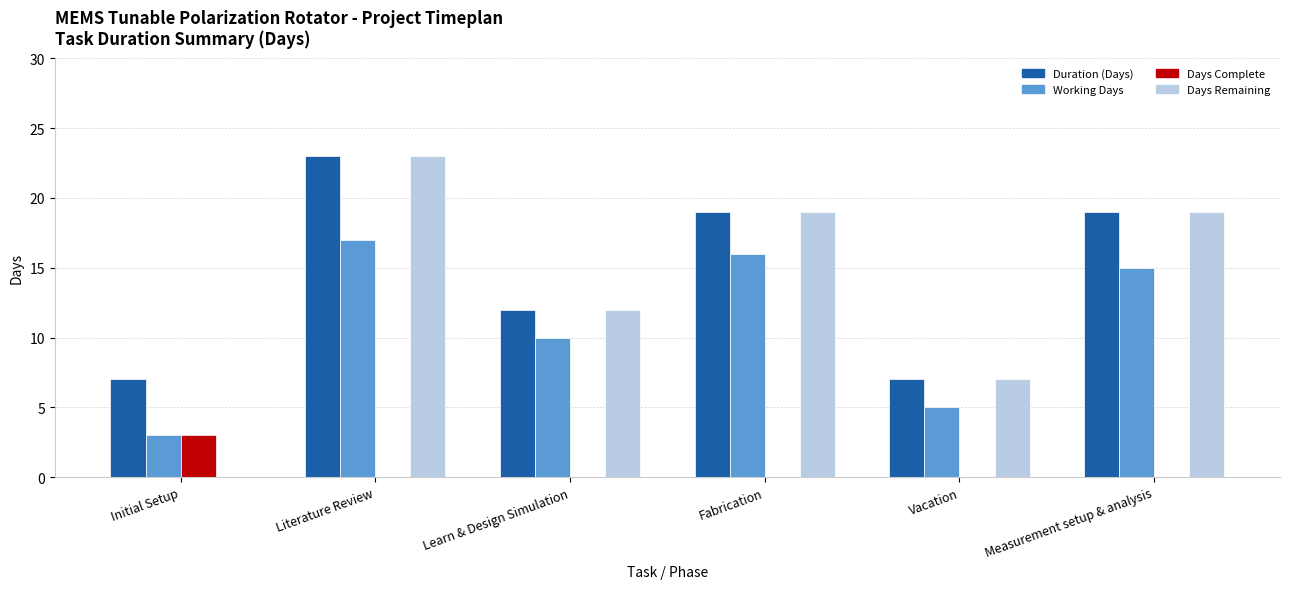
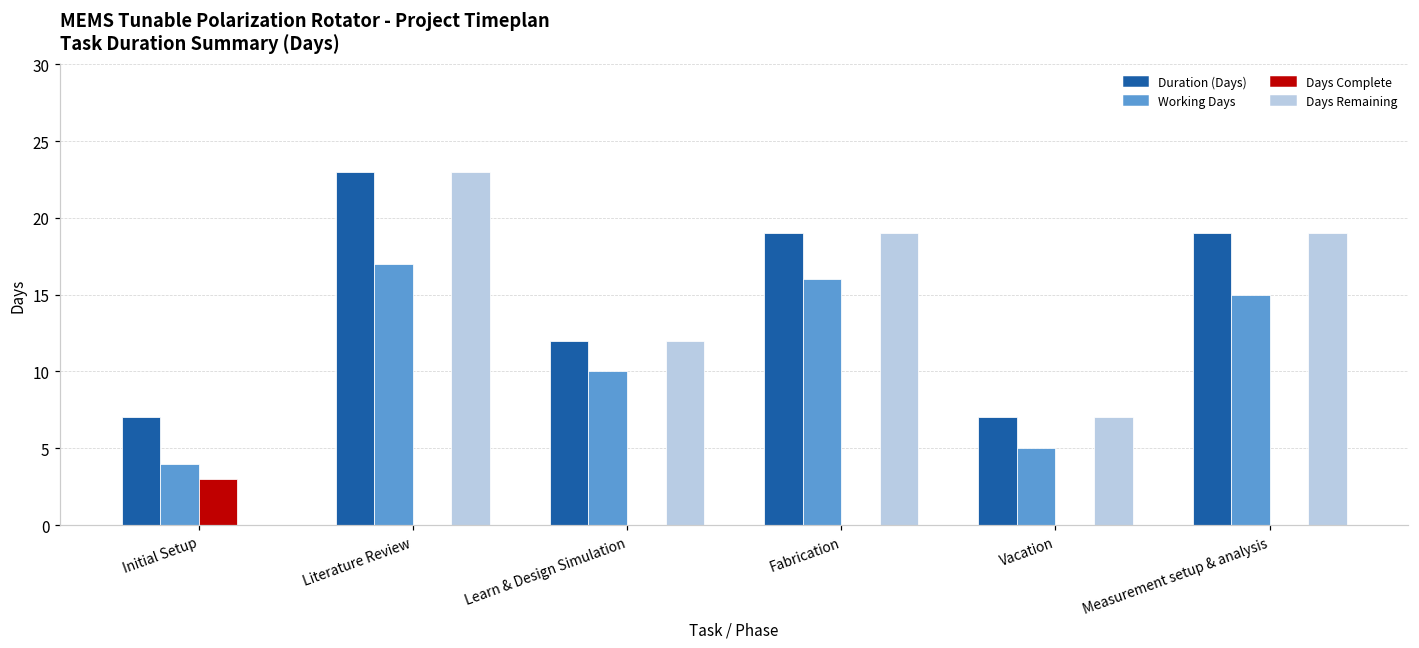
  {
    "Duration (Days)": {
      "Initial Setup": 7,
      "Literature Review": 23,
      "Learn & Design Simulation": 12,
      "Fabrication": 19,
      "Vacation": 7,
      "Measurement setup & analysis": 19
    },
    "Working Days": {
-     "Initial Setup": 3,
+     "Initial Setup": 4,
      "Literature Review": 17,
      "Learn & Design Simulation": 10,
      "Fabrication": 16,
      "Vacation": 5,
      "Measurement setup & analysis": 15
    },
    "Days Complete": {
      "Initial Setup": 3,
      "Literature Review": 0,
      "Learn & Design Simulation": 0,
      "Fabrication": 0,
      "Vacation": 0,
      "Measurement setup & analysis": 0
    },
    "Days Remaining": {
      "Initial Setup": 0,
      "Literature Review": 23,
      "Learn & Design Simulation": 12,
      "Fabrication": 19,
      "Vacation": 7,
      "Measurement setup & analysis": 19
    }
  }
